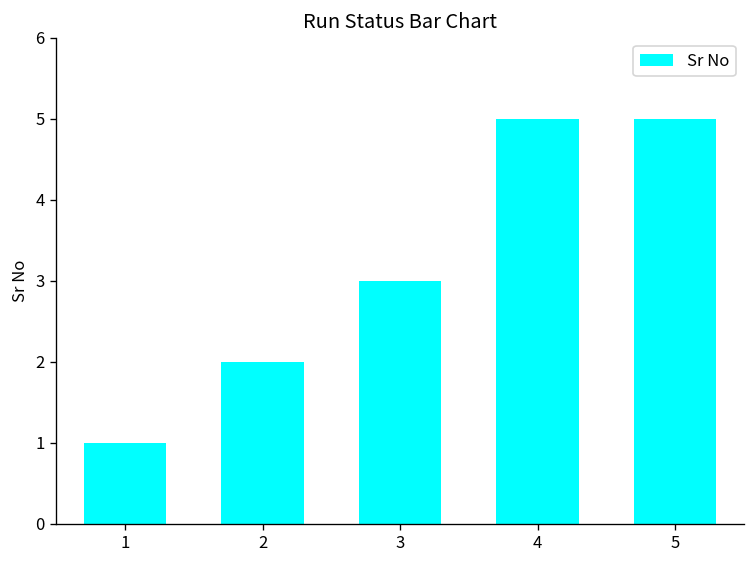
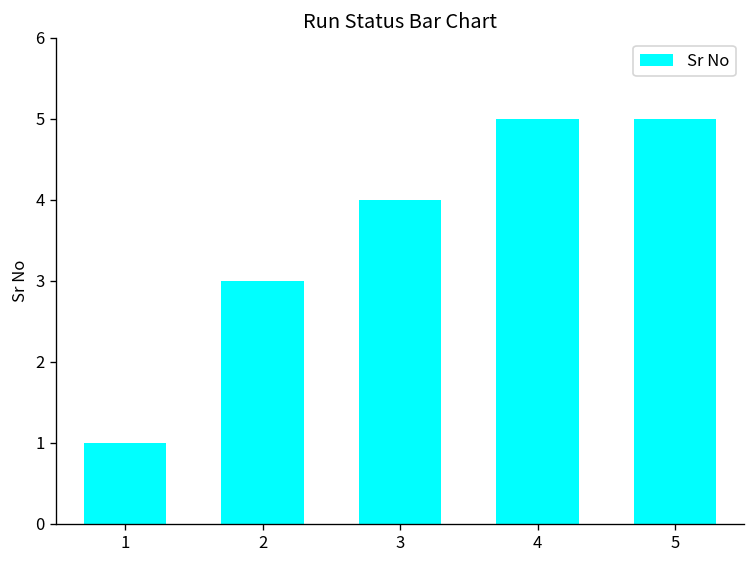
  {
    "1": 1,
-   "2": 2,
-   "3": 3,
+   "2": 3,
+   "3": 4,
    "4": 5,
    "5": 5
  }
